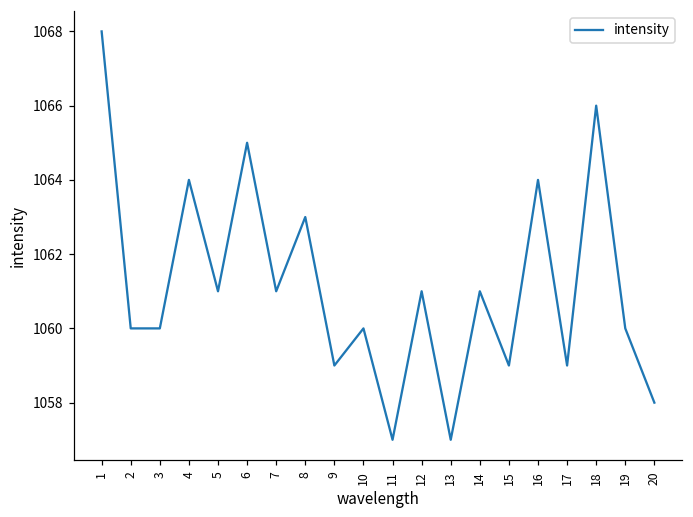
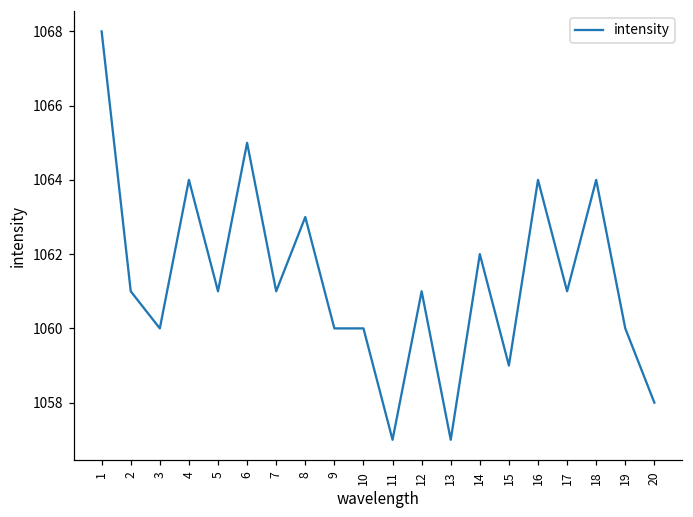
  {
    "1": 1068,
-   "2": 1060,
+   "2": 1061,
    "3": 1060,
    "4": 1064,
    "5": 1061,
    "6": 1065,
    "7": 1061,
    "8": 1063,
-   "9": 1059,
+   "9": 1060,
    "10": 1060,
    "11": 1057,
    "12": 1061,
    "13": 1057,
-   "14": 1061,
+   "14": 1062,
    "15": 1059,
    "16": 1064,
-   "17": 1059,
-   "18": 1066,
+   "17": 1061,
+   "18": 1064,
    "19": 1060,
    "20": 1058
  }
